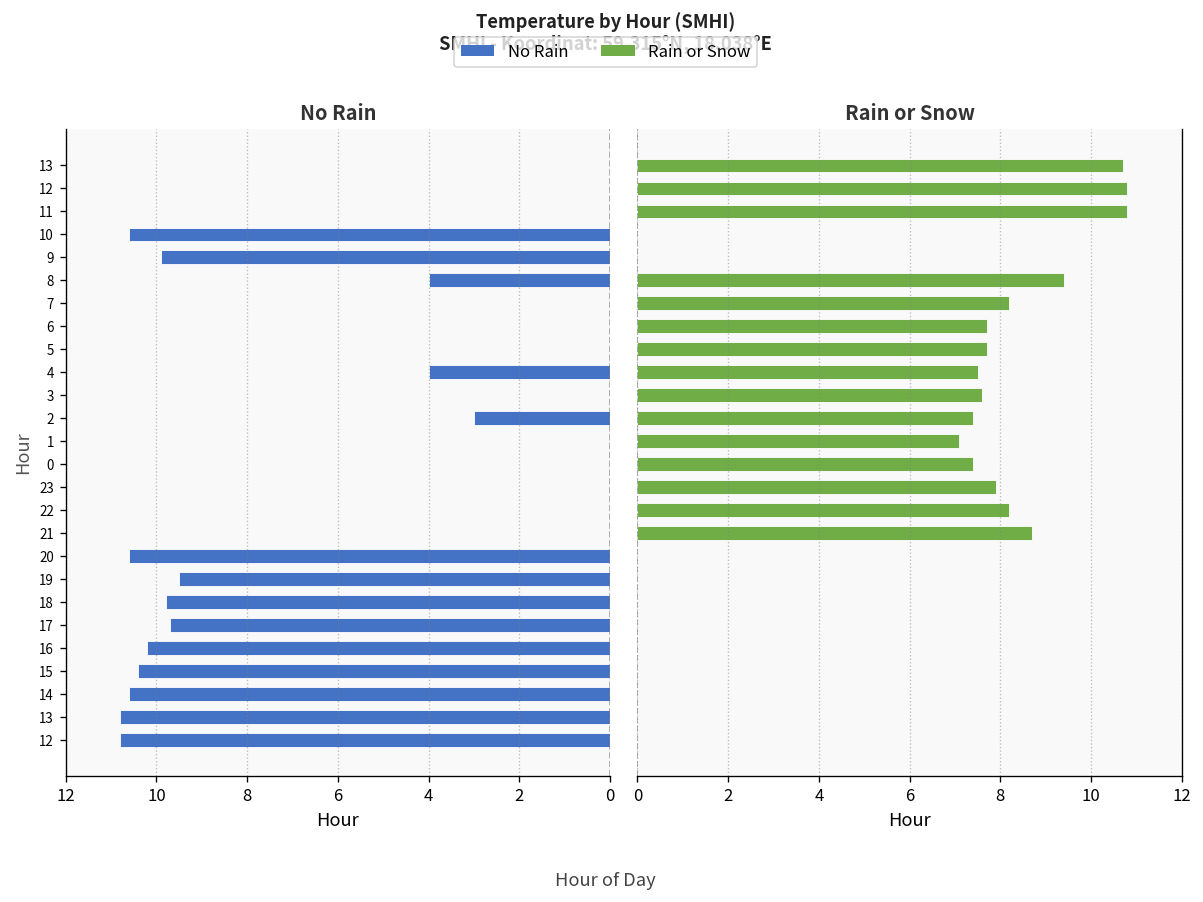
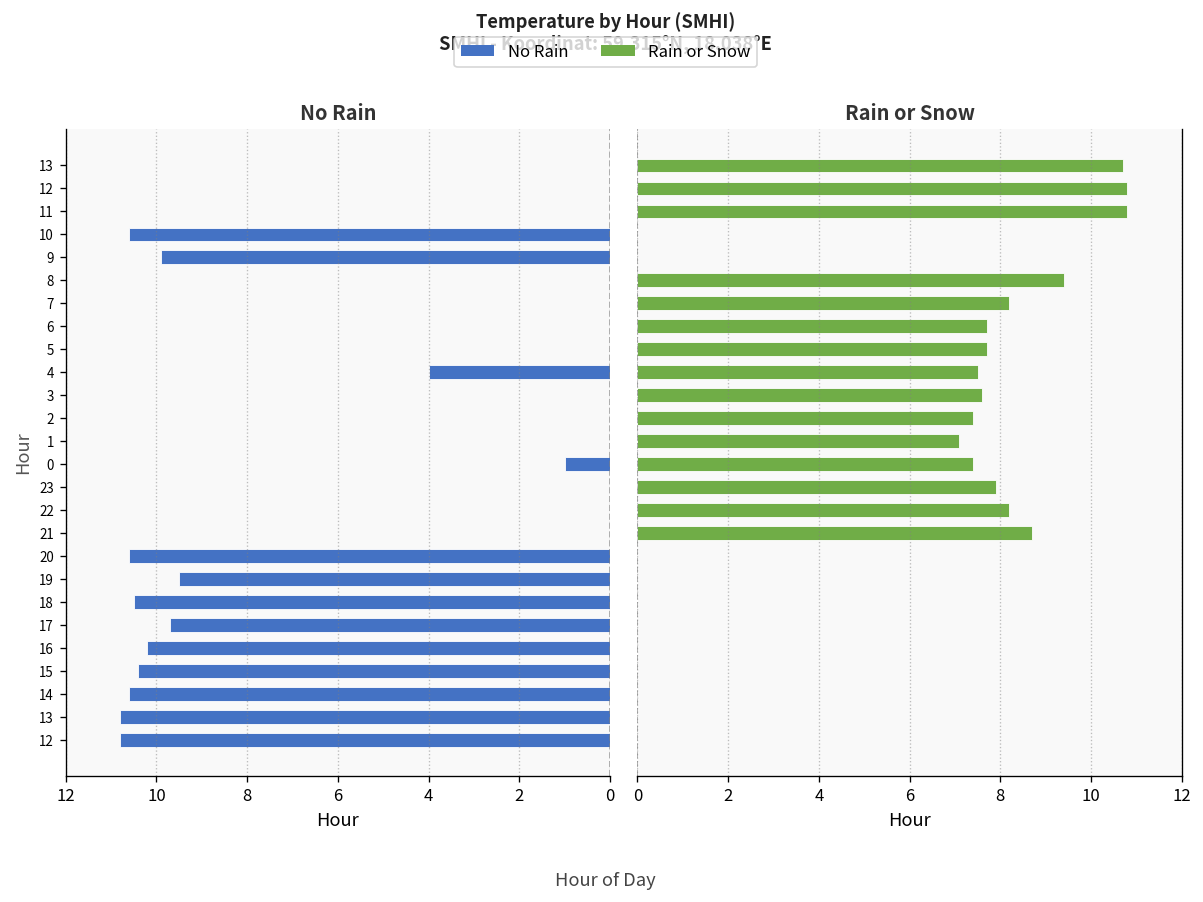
  {
    "No Rain": {
      "11": 0.0,
      "10": 10.6,
      "9": 9.9,
-     "8": 4,
+     "8": 0,
      "7": 0.0,
      "6": 0.0,
      "5": 0.0,
      "4": 4.0,
      "3": 0.0,
-     "2": 3,
+     "2": 0,
      "1": 0.0,
-     "0": 0,
+     "0": 1,
      "23": 0.0,
      "22": 0.0,
      "21": 0.0,
      "20": 10.6,
      "19": 9.5,
-     "18": 9.8,
+     "18": 10.5,
      "17": 9.7,
      "16": 10.2,
      "15": 10.4,
      "14": 10.6
    }
  }
